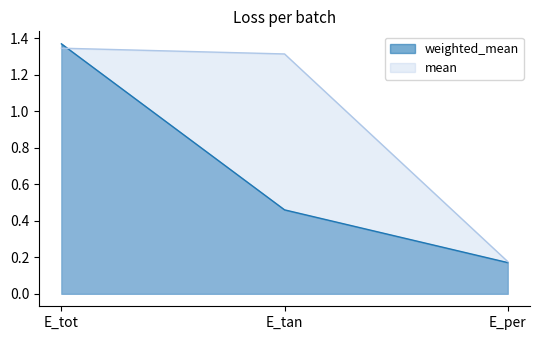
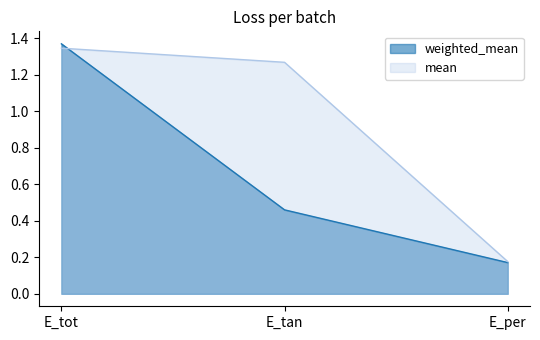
  {
    "weighted_mean": {
      "E_tot": 1.37,
      "E_tan": 0.46
    },
    "mean": {
      "E_tot": 1.35,
-     "E_tan": 1.32
+     "E_tan": 1.27
    }
  }
